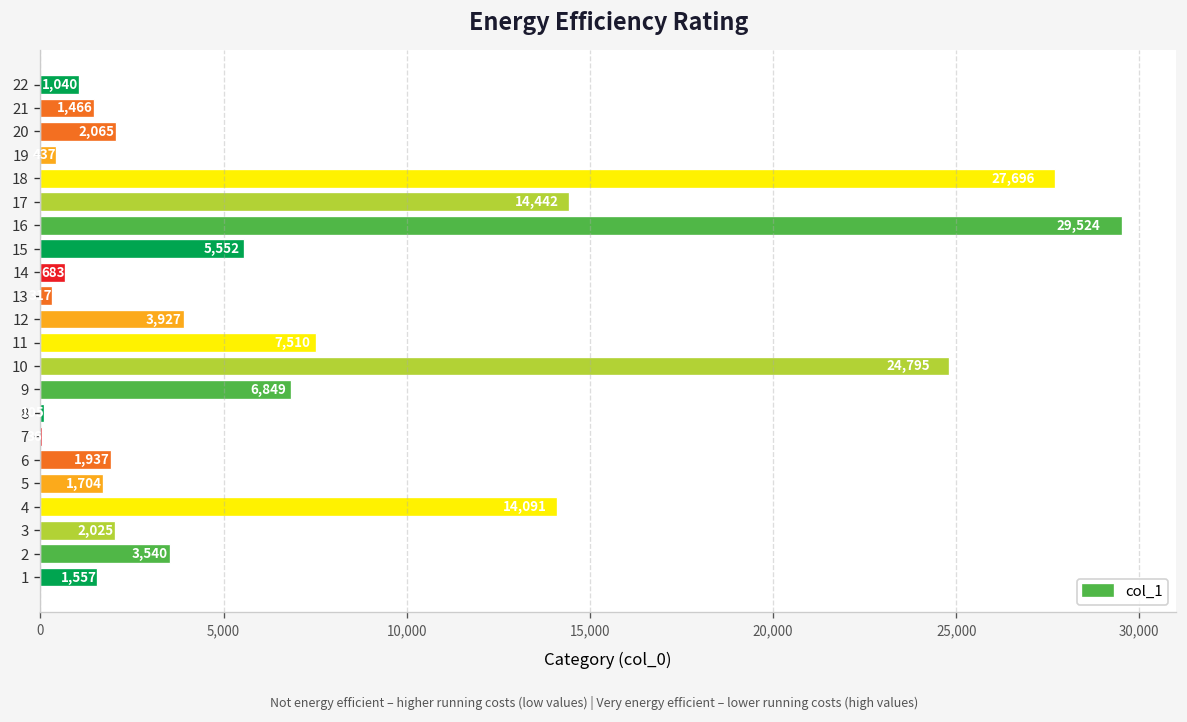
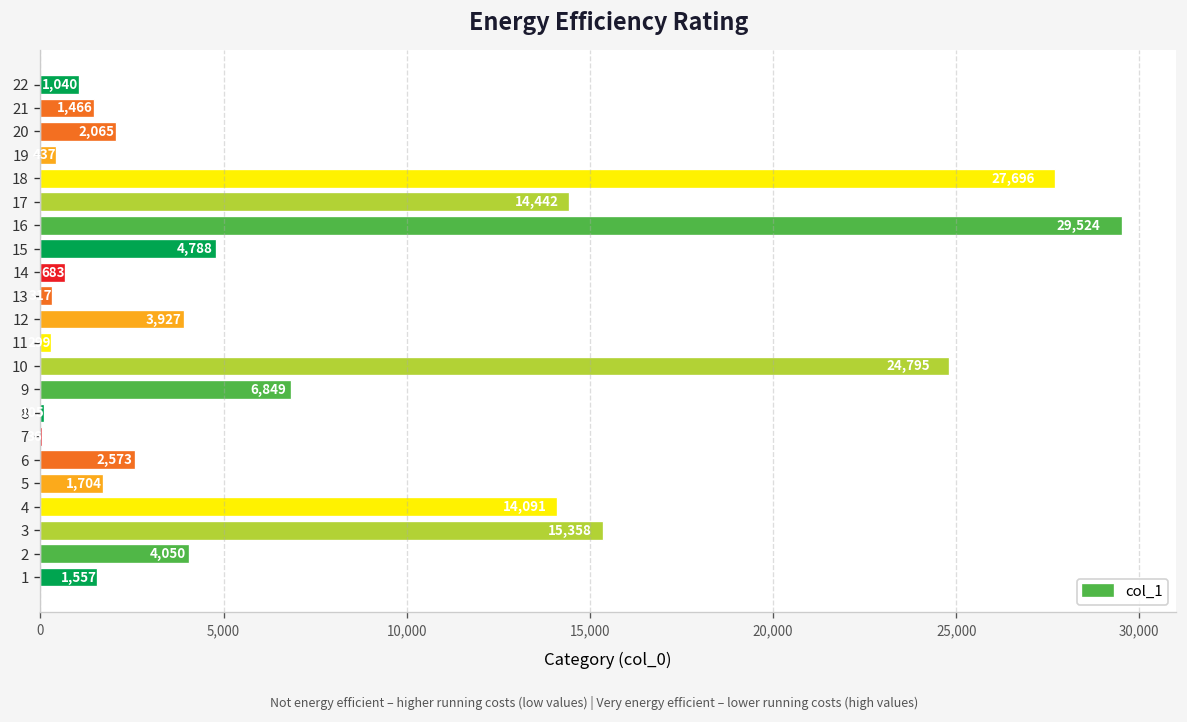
  {
    "22": "1,040",
    "21": "1,466",
    "20": "2,065",
    "19": "437",
    "18": "27,696",
    "17": "14,442",
    "16": "29,524",
-   "15": "5,552",
+   "15": "4,788",
    "14": "683",
    "12": "3,927",
-   "11": "7,500",
+   "11": "300",
    "10": "24,795",
    "9": "6,849",
-   "6": "1,937",
+   "6": "2,573",
    "5": "1,704",
    "4": "14,091",
-   "3": "2,025",
-   "2": "3,540",
+   "3": "15,358",
+   "2": "4,050",
    "1": "1,557"
  }
